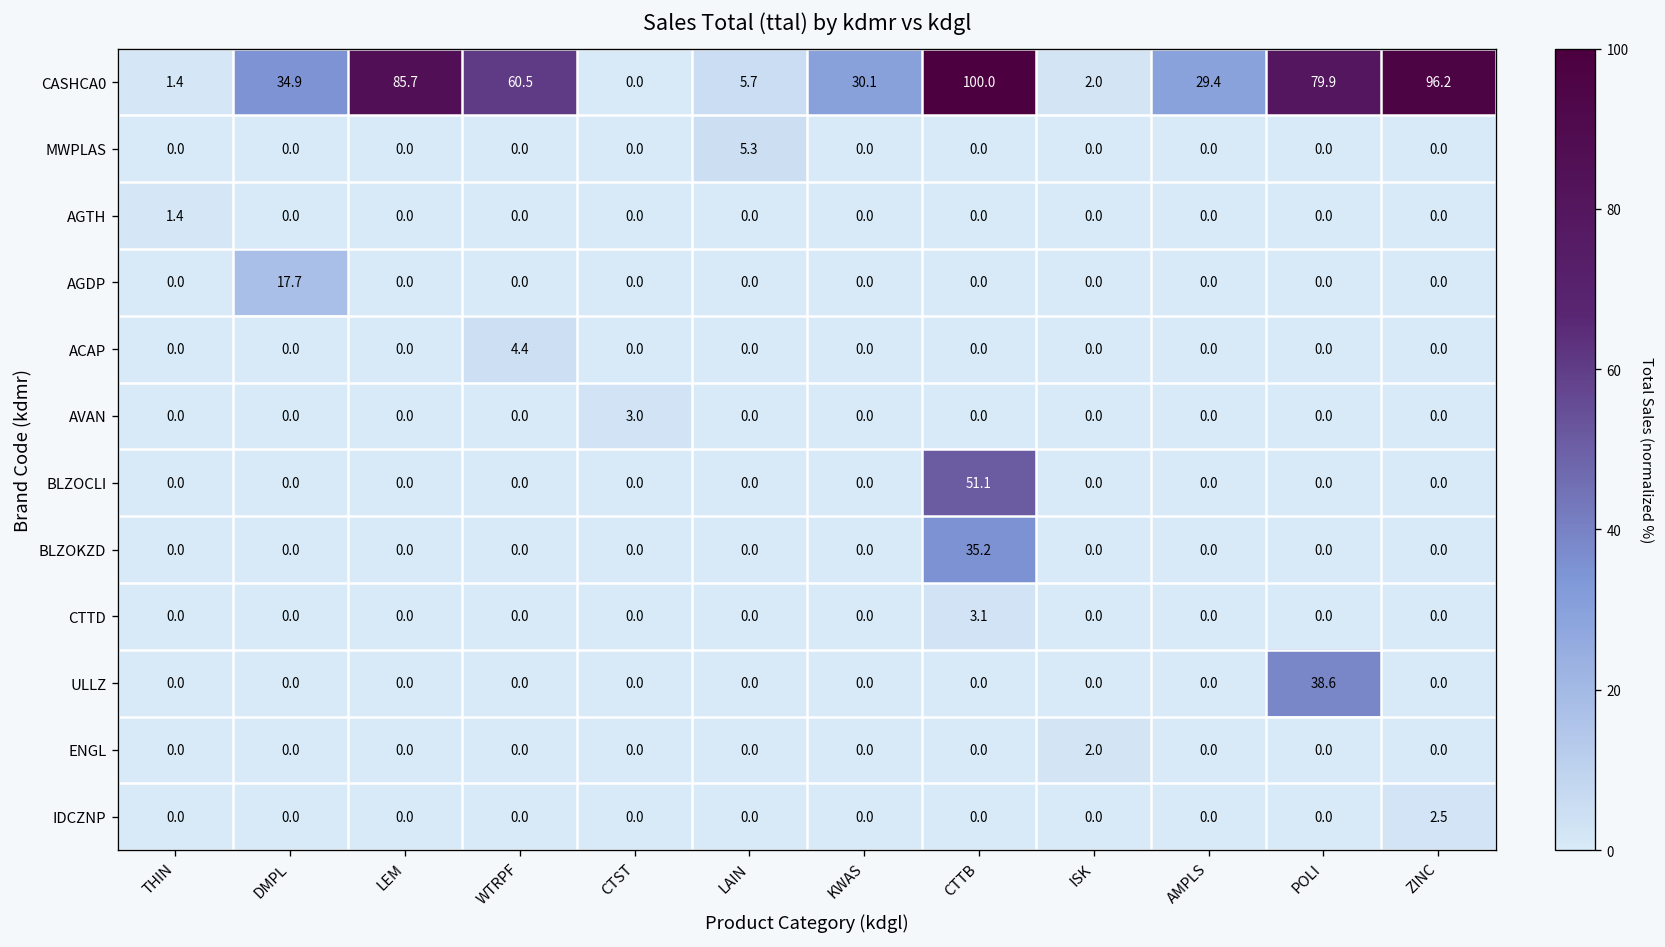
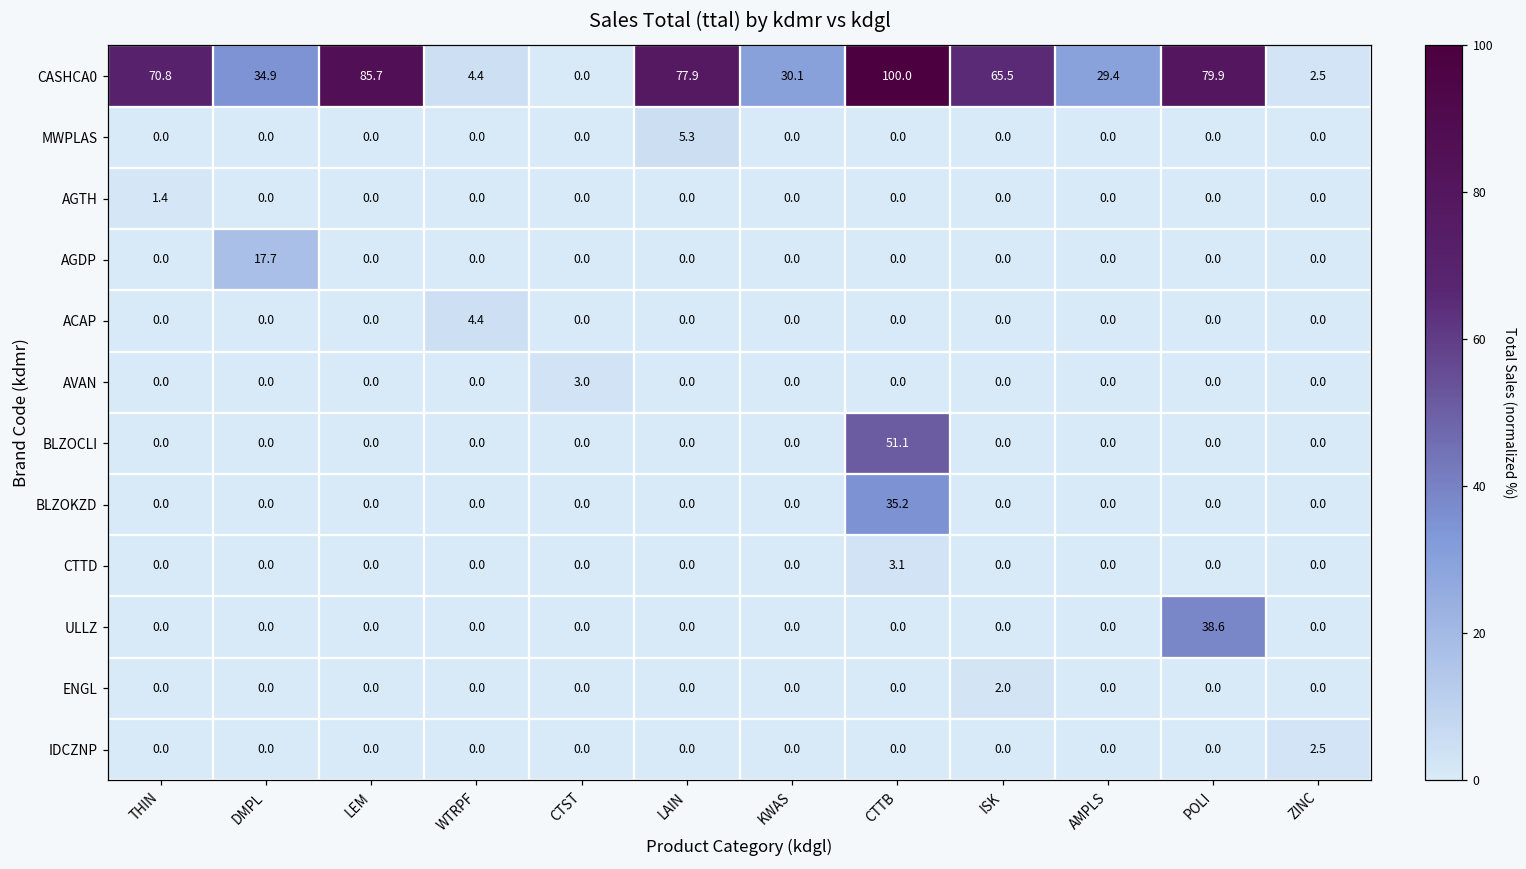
  {
    "CASHCA0": {
-     "THIN": 1.4,
+     "THIN": 70.8,
      "DMPL": 34.9,
      "LEM": 85.7,
-     "WTRPF": 60.5,
+     "WTRPF": 4.4,
      "CTST": 0.0,
-     "LAIN": 5.7,
+     "LAIN": 77.9,
      "KWAS": 30.1,
      "CTTB": 100.0,
-     "ISK": 2.0,
+     "ISK": 65.5,
      "AMPLS": 29.4,
      "POLI": 79.9,
-     "ZINC": 96.2
+     "ZINC": 2.5
    },
    "MWPLAS": {
      "THIN": 0.0,
      "DMPL": 0.0,
      "LEM": 0.0,
      "WTRPF": 0.0,
      "CTST": 0.0,
      "LAIN": 5.3,
      "KWAS": 0.0,
      "CTTB": 0.0,
      "ISK": 0.0,
      "AMPLS": 0.0,
      "POLI": 0.0,
      "ZINC": 0.0
    },
    "AGTH": {
      "THIN": 1.4,
      "DMPL": 0.0,
      "LEM": 0.0,
      "WTRPF": 0.0,
      "CTST": 0.0,
      "LAIN": 0.0,
      "KWAS": 0.0,
      "CTTB": 0.0,
      "ISK": 0.0,
      "AMPLS": 0.0,
      "POLI": 0.0,
      "ZINC": 0.0
    },
    "AGDP": {
      "THIN": 0.0,
      "DMPL": 17.7,
      "LEM": 0.0,
      "WTRPF": 0.0,
      "CTST": 0.0,
      "LAIN": 0.0,
      "KWAS": 0.0,
      "CTTB": 0.0,
      "ISK": 0.0,
      "AMPLS": 0.0,
      "POLI": 0.0,
      "ZINC": 0.0
    },
    "ACAP": {
      "THIN": 0.0,
      "DMPL": 0.0,
      "LEM": 0.0,
      "WTRPF": 4.4,
      "CTST": 0.0,
      "LAIN": 0.0,
      "KWAS": 0.0,
      "CTTB": 0.0,
      "ISK": 0.0,
      "AMPLS": 0.0,
      "POLI": 0.0,
      "ZINC": 0.0
    },
    "AVAN": {
      "THIN": 0.0,
      "DMPL": 0.0,
      "LEM": 0.0,
      "WTRPF": 0.0,
      "CTST": 3.0,
      "LAIN": 0.0,
      "KWAS": 0.0,
      "CTTB": 0.0,
      "ISK": 0.0,
      "AMPLS": 0.0,
      "POLI": 0.0,
      "ZINC": 0.0
    },
    "BLZOCLI": {
      "THIN": 0.0,
      "DMPL": 0.0,
      "LEM": 0.0,
      "WTRPF": 0.0,
      "CTST": 0.0,
      "LAIN": 0.0,
      "KWAS": 0.0,
      "CTTB": 51.1,
      "ISK": 0.0,
      "AMPLS": 0.0,
      "POLI": 0.0,
      "ZINC": 0.0
    },
    "BLZOKZD": {
      "THIN": 0.0,
      "DMPL": 0.0,
      "LEM": 0.0,
      "WTRPF": 0.0,
      "CTST": 0.0,
      "LAIN": 0.0,
      "KWAS": 0.0,
      "CTTB": 35.2,
      "ISK": 0.0,
      "AMPLS": 0.0,
      "POLI": 0.0,
      "ZINC": 0.0
    },
    "CTTD": {
      "THIN": 0.0,
      "DMPL": 0.0,
      "LEM": 0.0,
      "WTRPF": 0.0,
      "CTST": 0.0,
      "LAIN": 0.0,
      "KWAS": 0.0,
      "CTTB": 3.1,
      "ISK": 0.0,
      "AMPLS": 0.0,
      "POLI": 0.0,
      "ZINC": 0.0
    },
    "ULLZ": {
      "THIN": 0.0,
      "DMPL": 0.0,
      "LEM": 0.0,
      "WTRPF": 0.0,
      "CTST": 0.0,
      "LAIN": 0.0,
      "KWAS": 0.0,
      "CTTB": 0.0,
      "ISK": 0.0,
      "AMPLS": 0.0,
      "POLI": 38.6,
      "ZINC": 0.0
    },
    "ENGL": {
      "THIN": 0.0,
      "DMPL": 0.0,
      "LEM": 0.0,
      "WTRPF": 0.0,
      "CTST": 0.0,
      "LAIN": 0.0,
      "KWAS": 0.0,
      "CTTB": 0.0,
      "ISK": 2.0,
      "AMPLS": 0.0,
      "POLI": 0.0,
      "ZINC": 0.0
    },
    "IDCZNP": {
      "THIN": 0.0,
      "DMPL": 0.0,
      "LEM": 0.0,
      "WTRPF": 0.0,
      "CTST": 0.0,
      "LAIN": 0.0,
      "KWAS": 0.0,
      "CTTB": 0.0,
      "ISK": 0.0,
      "AMPLS": 0.0,
      "POLI": 0.0,
      "ZINC": 2.5
    }
  }
